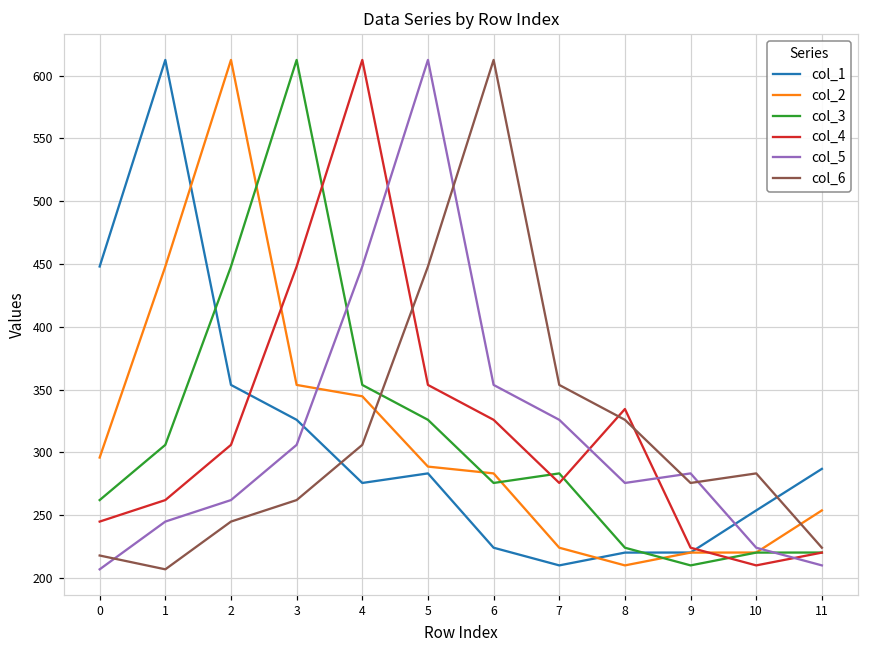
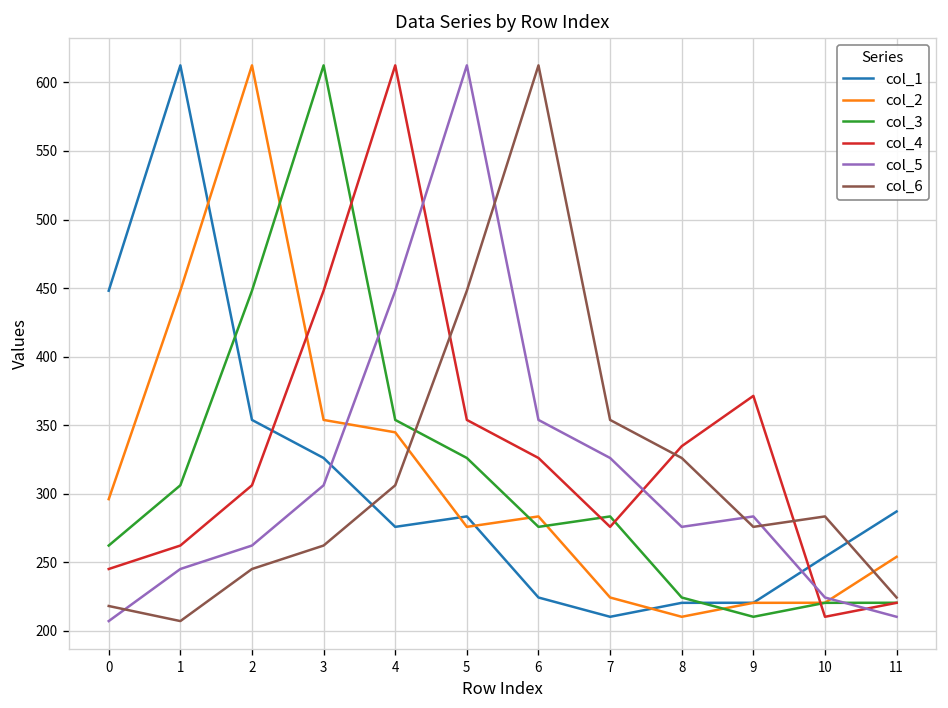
  {
    "col_1": {
      "0": 448,
      "1": 612,
      "2": 354,
      "3": 326,
      "4": 276,
      "5": 283,
      "6": 224,
      "7": 210,
      "8": 220,
      "10": 254,
      "11": 287
    },
    "col_2": {
      "0": 296,
      "1": 448,
      "2": 612,
      "3": 354,
      "4": 345,
-     "5": 289,
+     "5": 276,
      "6": 283,
      "7": 224,
      "8": 210,
      "11": 254
    },
    "col_3": {
      "0": 262,
      "1": 306,
      "2": 448,
      "3": 612,
      "4": 354,
      "5": 326,
      "6": 276,
      "7": 283,
      "8": 224,
      "9": 210
    },
    "col_4": {
      "0": 245,
      "1": 262,
      "2": 306,
      "3": 448,
      "4": 612,
      "5": 354,
      "6": 326,
      "7": 276,
      "8": 335,
-     "9": 224,
+     "9": 371,
      "10": 210
    },
    "col_5": {
      "0": 207,
      "1": 245,
      "2": 262,
      "3": 306,
      "4": 448,
      "5": 612,
      "6": 354,
      "7": 326,
      "8": 276,
      "9": 283,
      "10": 224,
      "11": 210
    },
    "col_6": {
      "0": 218,
      "1": 207,
      "2": 245,
      "3": 262,
      "4": 306,
      "5": 448,
      "6": 612,
      "7": 354,
      "8": 326,
      "9": 276,
      "10": 283,
      "11": 224
    }
  }
